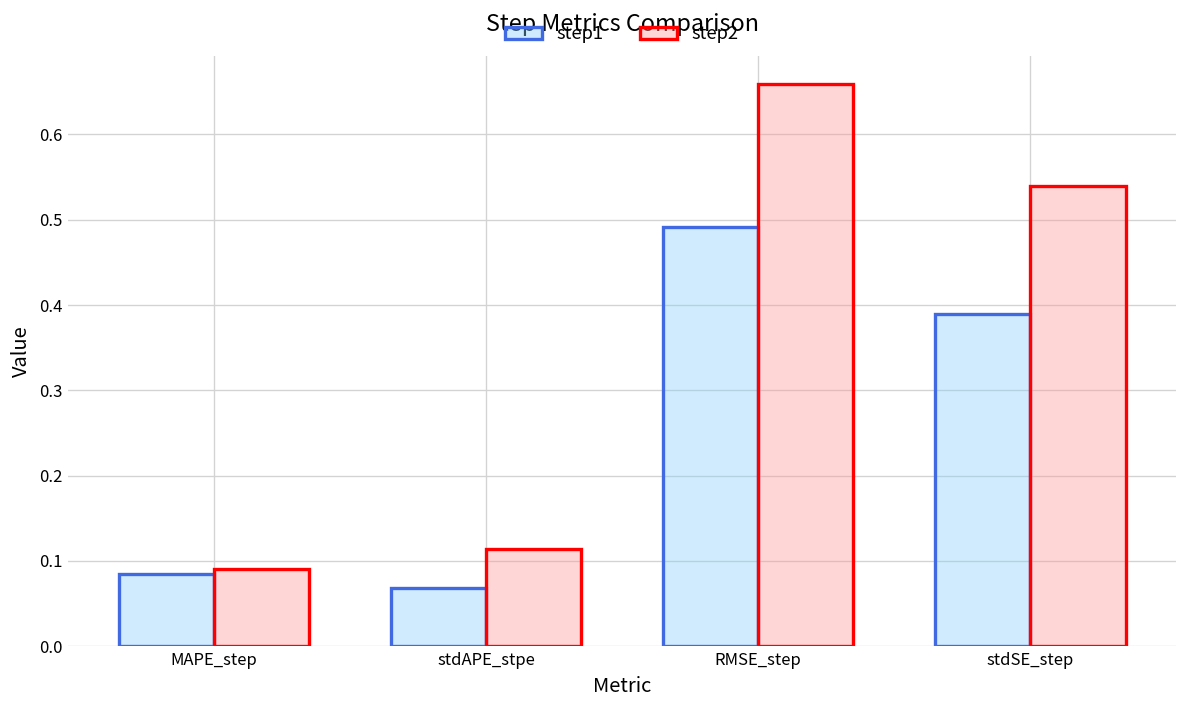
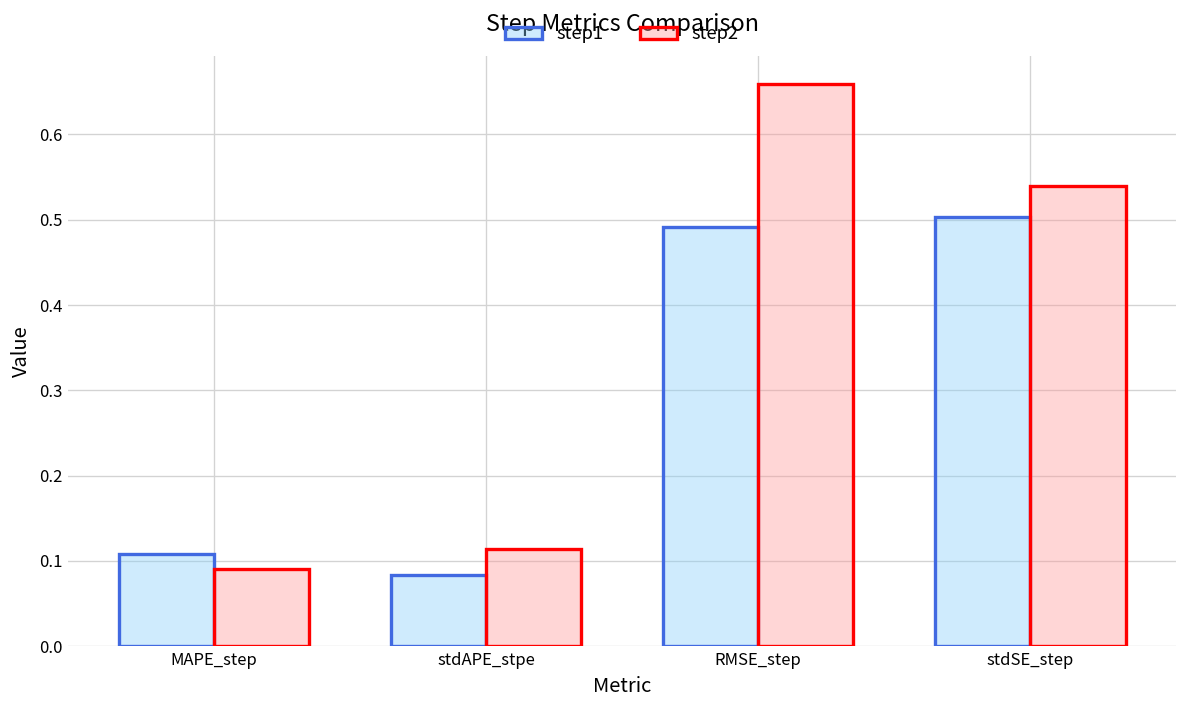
  {
    "step1": {
-     "MAPE_step": 0.08,
-     "stdAPE_stpe": 0.07,
+     "MAPE_step": 0.11,
+     "stdAPE_stpe": 0.08,
      "RMSE_step": 0.49,
-     "stdSE_step": 0.39
+     "stdSE_step": 0.50
    },
    "step2": {
      "MAPE_step": 0.09,
      "stdAPE_stpe": 0.11,
      "RMSE_step": 0.66,
      "stdSE_step": 0.54
    }
  }
